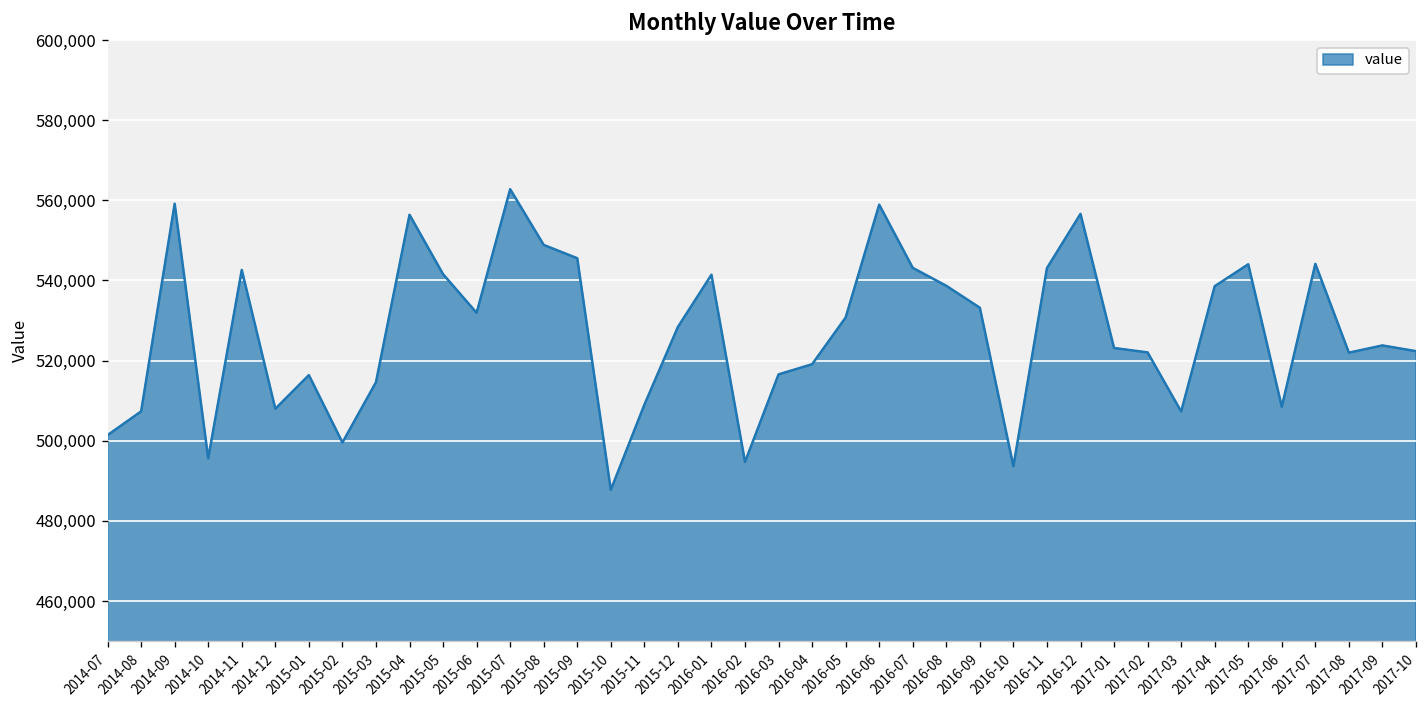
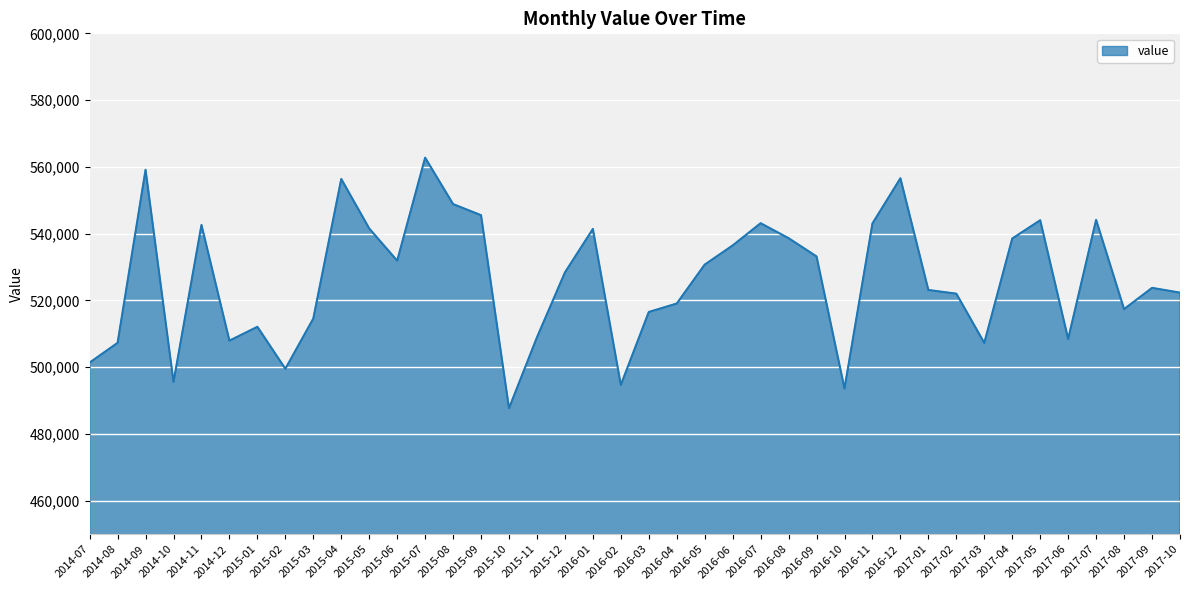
  {
    "2014-07": "501,000",
    "2014-08": "507,000",
    "2014-09": "559,000",
    "2014-10": "496,000",
    "2014-11": "543,000",
    "2014-12": "508,000",
-   "2015-01": "516,000",
+   "2015-01": "512,000",
    "2015-02": "500,000",
    "2015-03": "515,000",
    "2015-04": "556,000",
    "2015-05": "542,000",
    "2015-06": "532,000",
    "2015-07": "563,000",
    "2015-08": "549,000",
    "2015-09": "546,000",
    "2015-10": "488,000",
    "2015-11": "509,000",
    "2015-12": "528,000",
    "2016-01": "541,000",
    "2016-02": "495,000",
    "2016-03": "517,000",
    "2016-04": "519,000",
    "2016-05": "531,000",
-   "2016-06": "559,000",
+   "2016-06": "536,000",
    "2016-07": "543,000",
    "2016-08": "539,000",
    "2016-09": "533,000",
    "2016-10": "494,000",
    "2016-11": "543,000",
    "2016-12": "557,000",
    "2017-01": "523,000",
    "2017-02": "522,000",
    "2017-03": "507,000",
    "2017-04": "539,000",
    "2017-05": "544,000",
    "2017-06": "508,000",
    "2017-07": "544,000",
-   "2017-08": "522,000",
+   "2017-08": "517,000",
    "2017-09": "524,000",
    "2017-10": "522,000"
  }
